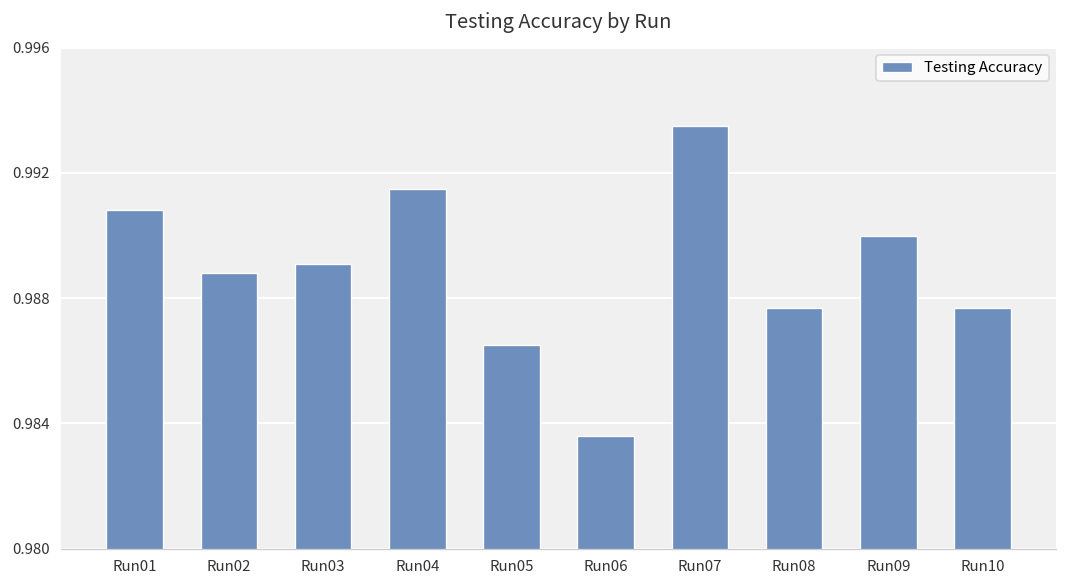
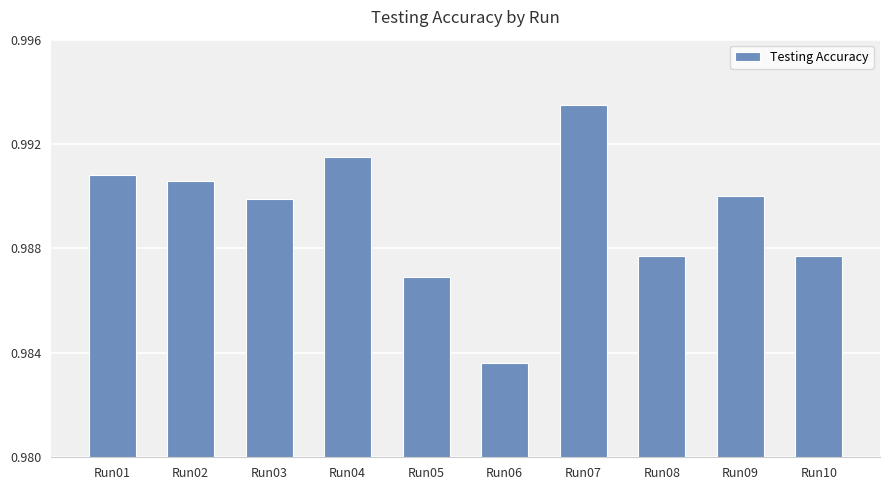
  {
    "Run01": 0.9908,
-   "Run02": 0.9888,
-   "Run03": 0.9891,
+   "Run02": 0.9906,
+   "Run03": 0.9899,
    "Run04": 0.9915,
-   "Run05": 0.9865,
+   "Run05": 0.9869,
    "Run06": 0.9836,
    "Run07": 0.9935,
    "Run08": 0.9877,
    "Run09": 0.9900,
    "Run10": 0.9877
  }
